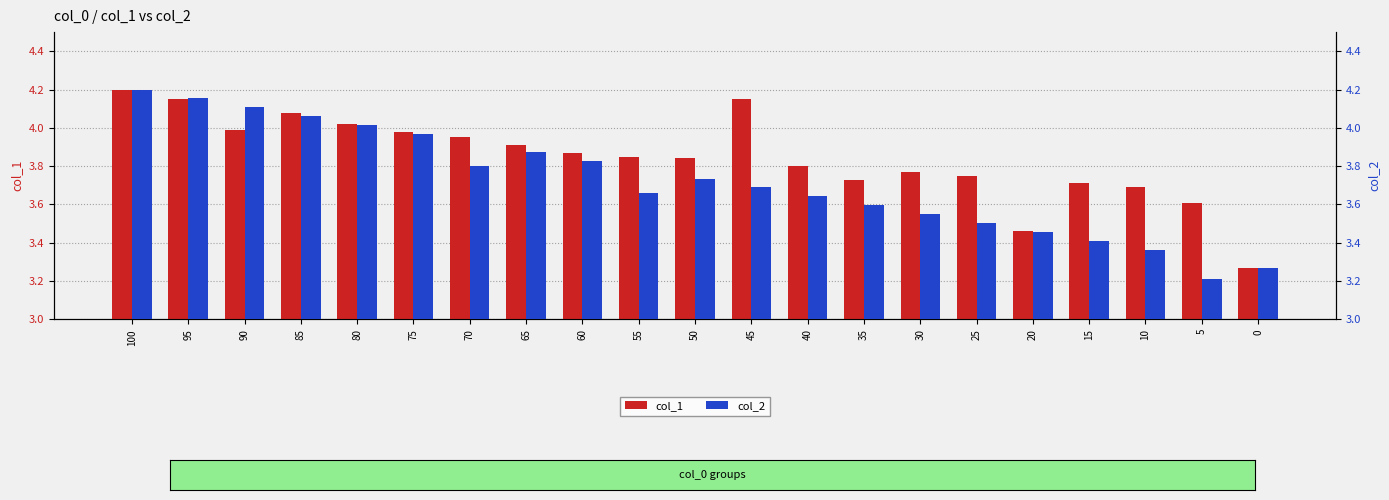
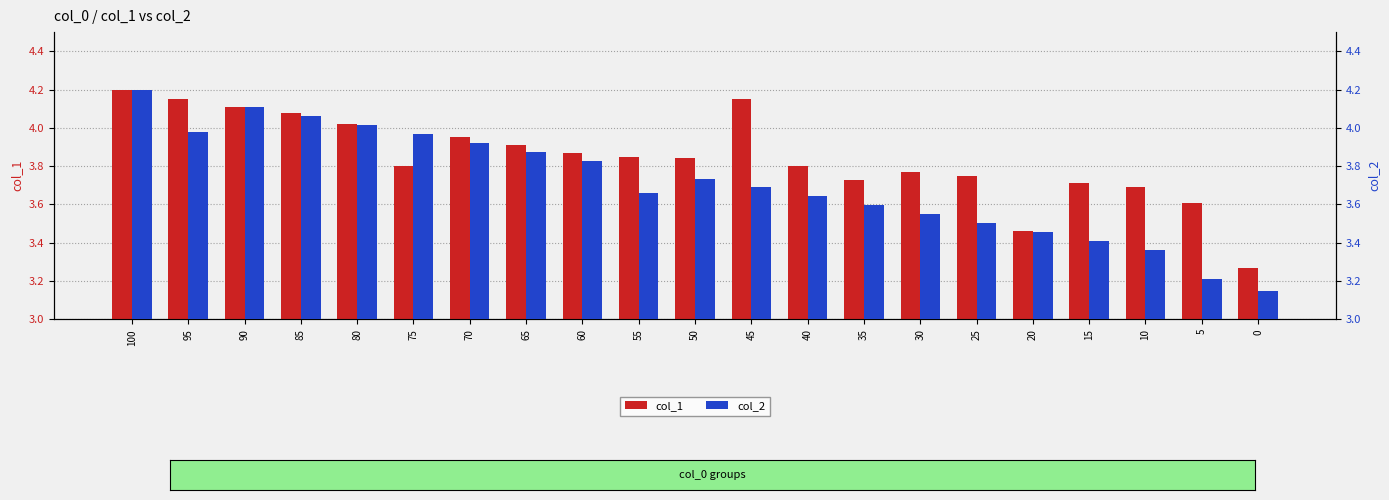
  {
    "col_1": {
      "100": 4.20,
      "95": 4.15,
-     "90": 3.99,
+     "90": 4.11,
      "85": 4.08,
      "80": 4.02,
-     "75": 3.98,
+     "75": 3.80,
      "70": 3.95,
      "65": 3.91,
      "60": 3.87,
      "55": 3.85,
      "50": 3.84,
      "45": 4.15,
      "40": 3.80,
      "35": 3.73,
      "30": 3.77,
      "25": 3.75,
      "20": 3.46,
      "15": 3.71,
      "10": 3.69,
      "5": 3.61,
      "0": 3.27
    },
    "col_2": {
      "100": 4.20,
-     "95": 4.15,
+     "95": 3.98,
      "90": 4.11,
      "85": 4.06,
      "80": 4.01,
      "75": 3.97,
-     "70": 3.80,
+     "70": 3.92,
      "65": 3.87,
      "60": 3.83,
      "55": 3.66,
      "50": 3.74,
      "45": 3.69,
      "40": 3.64,
      "35": 3.60,
      "30": 3.55,
      "25": 3.50,
      "20": 3.46,
      "15": 3.41,
      "10": 3.36,
      "5": 3.21,
-     "0": 3.27
+     "0": 3.15
    }
  }
